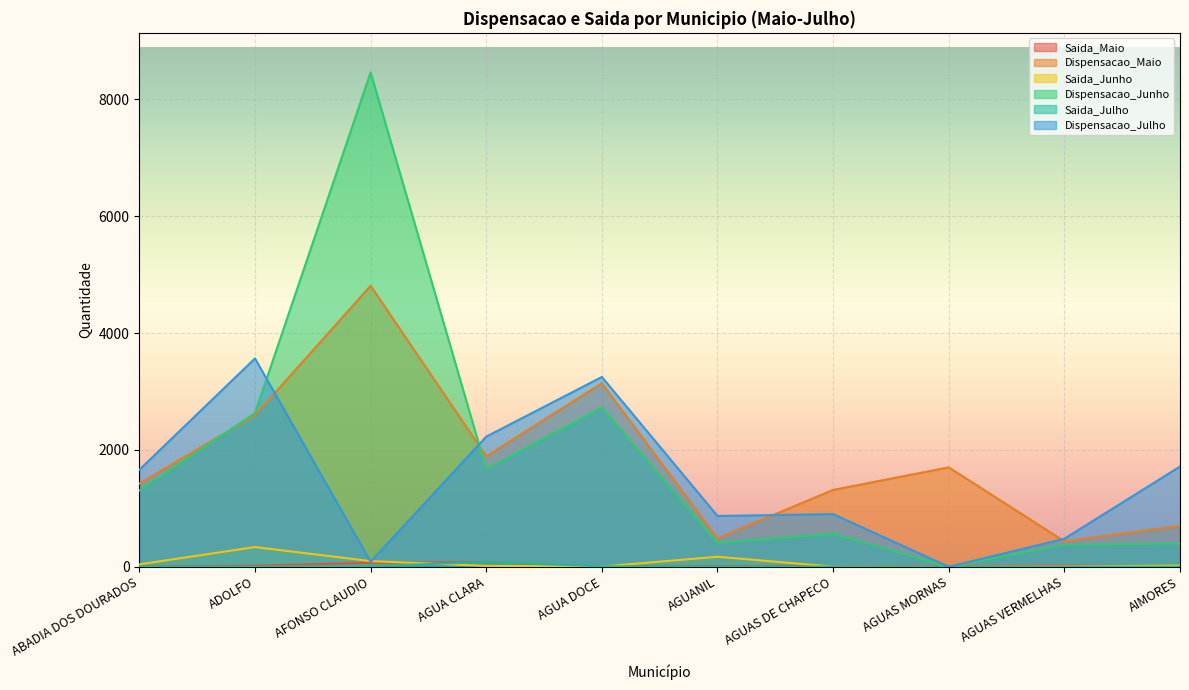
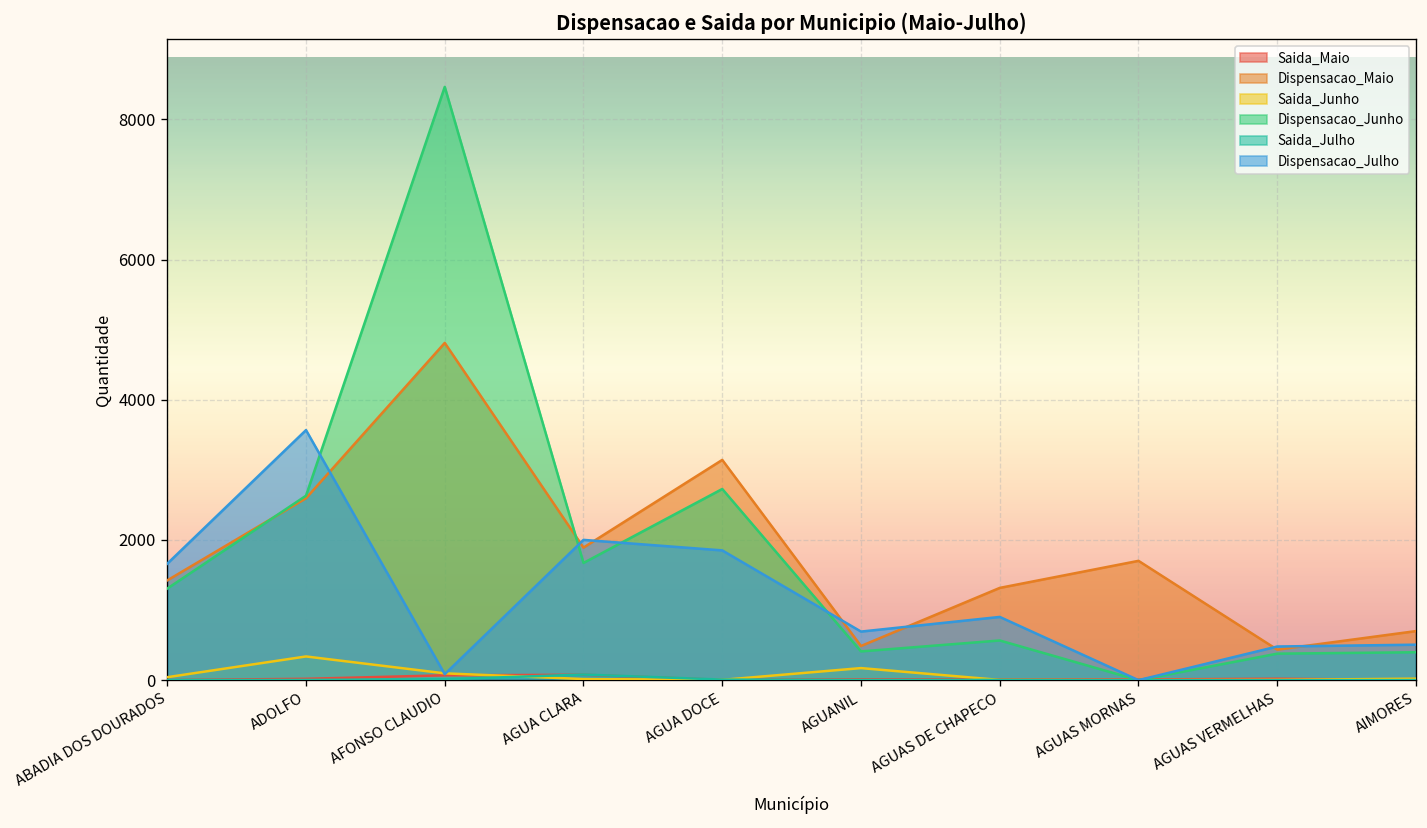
  {
    "Saida_Junho": {
      "ADOLFO": 300,
      "AGUA CLARA": 0,
      "AGUANIL": 200
    },
    "Dispensacao_Julho": {
      "ABADIA DOS DOURADOS": 1700,
      "ADOLFO": 3600,
-     "AGUA CLARA": 2200,
-     "AGUA DOCE": 3300,
-     "AGUANIL": 900,
+     "AGUA CLARA": 2000,
+     "AGUA DOCE": 1900,
+     "AGUANIL": 700,
      "AGUAS DE CHAPECO": 900,
      "AGUAS VERMELHAS": 500,
-     "AIMORES": 1700
+     "AIMORES": 500
    }
  }
